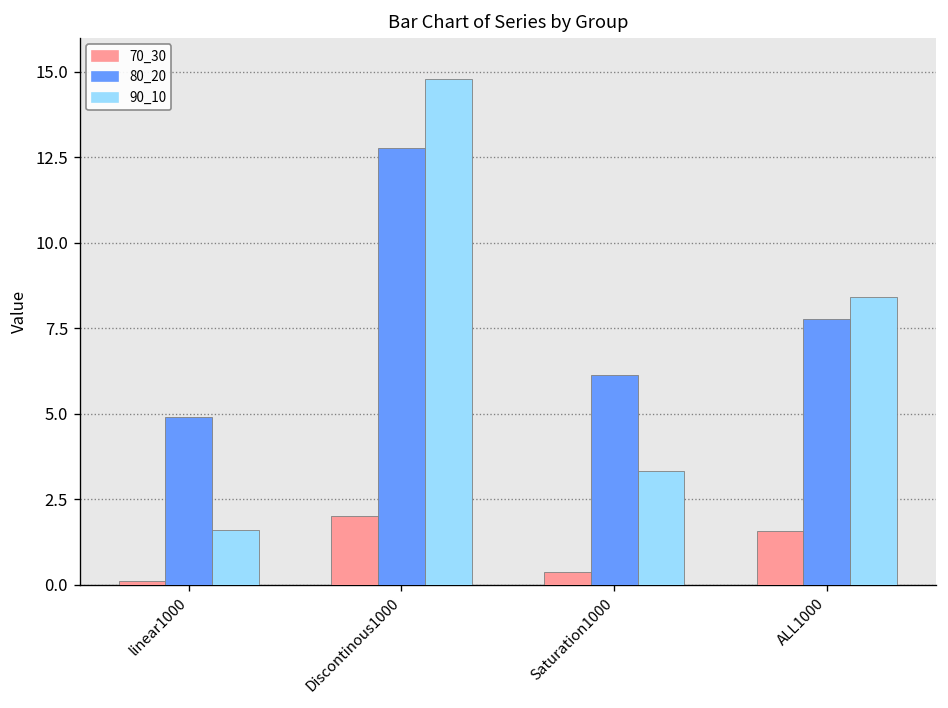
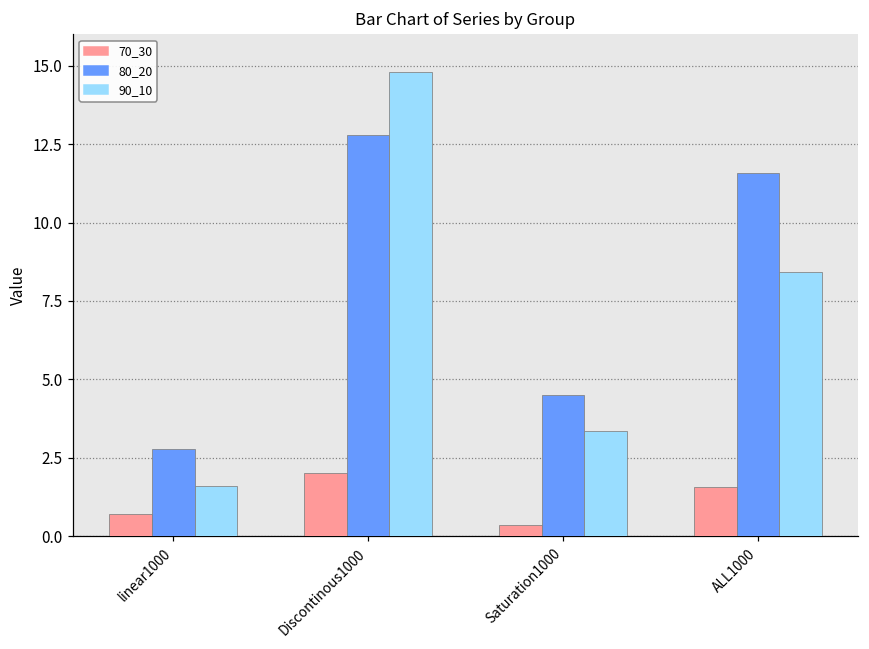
  {
    "70_30": {
-     "linear1000": 0.1,
+     "linear1000": 0.7,
      "Discontinous1000": 2.0,
      "Saturation1000": 0.4,
      "ALL1000": 1.6
    },
    "80_20": {
-     "linear1000": 4.9,
+     "linear1000": 2.8,
      "Discontinous1000": 12.8,
-     "Saturation1000": 6.1,
-     "ALL1000": 7.8
+     "Saturation1000": 4.5,
+     "ALL1000": 11.6
    },
    "90_10": {
      "linear1000": 1.6,
      "Discontinous1000": 14.8,
      "Saturation1000": 3.3,
      "ALL1000": 8.4
    }
  }
